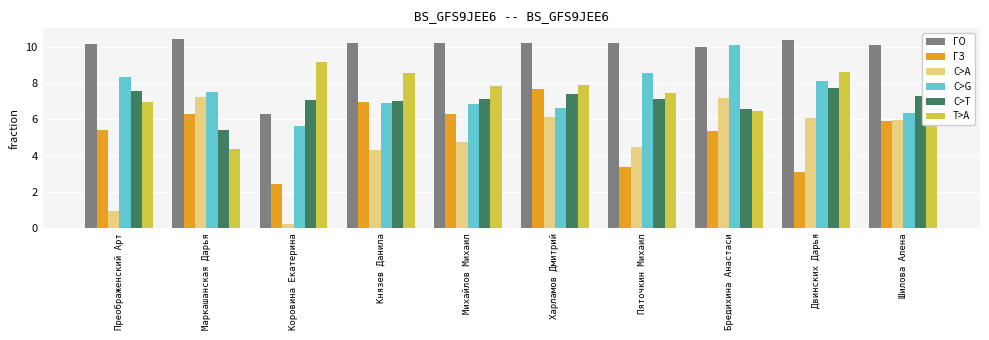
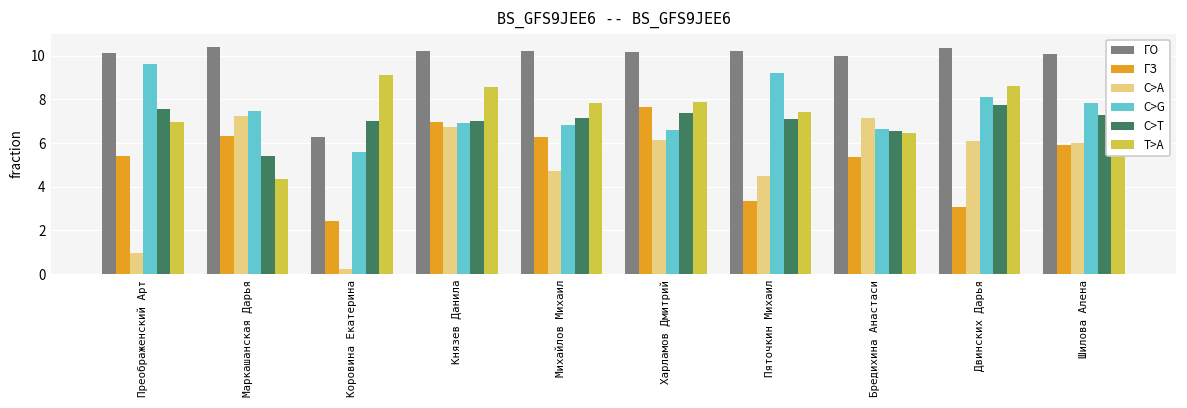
  {
    "ГО": {
      "Преображенский Арт": 10.1,
      "Маркашанская Дарья": 10.4,
      "Коровина Екатерина": 6.3,
      "Князев Данила": 10.2,
      "Михайлов Михаил": 10.2,
      "Харламов Дмитрий": 10.2,
      "Пяточкин Михаил": 10.2,
      "Бредихина Анастаси": 10.0,
      "Двинских Дарья": 10.4,
      "Шилова Алена": 10.1
    },
    "C>A": {
      "Преображенский Арт": 1.0,
      "Маркашанская Дарья": 7.2,
      "Коровина Екатерина": 0.2,
-     "Князев Данила": 4.3,
+     "Князев Данила": 6.7,
      "Михайлов Михаил": 4.7,
      "Харламов Дмитрий": 6.1,
      "Пяточкин Михаил": 4.5,
      "Бредихина Анастаси": 7.2,
      "Двинских Дарья": 6.1,
      "Шилова Алена": 6.0
    },
    "C>G": {
-     "Преображенский Арт": 8.3,
+     "Преображенский Арт": 9.6,
      "Маркашанская Дарья": 7.5,
      "Коровина Екатерина": 5.6,
      "Князев Данила": 6.9,
      "Михайлов Михаил": 6.8,
      "Харламов Дмитрий": 6.6,
-     "Пяточкин Михаил": 8.5,
-     "Бредихина Анастаси": 10.1,
+     "Пяточкин Михаил": 9.2,
+     "Бредихина Анастаси": 6.6,
      "Двинских Дарья": 8.1,
-     "Шилова Алена": 6.3
+     "Шилова Алена": 7.9
    },
    "C>T": {
      "Преображенский Арт": 7.6,
      "Маркашанская Дарья": 5.4,
      "Коровина Екатерина": 7.0,
      "Князев Данила": 7.0,
      "Михайлов Михаил": 7.1,
      "Харламов Дмитрий": 7.4,
      "Пяточкин Михаил": 7.1,
      "Бредихина Анастаси": 6.6,
      "Двинских Дарья": 7.7,
      "Шилова Алена": 7.3
    }
  }
